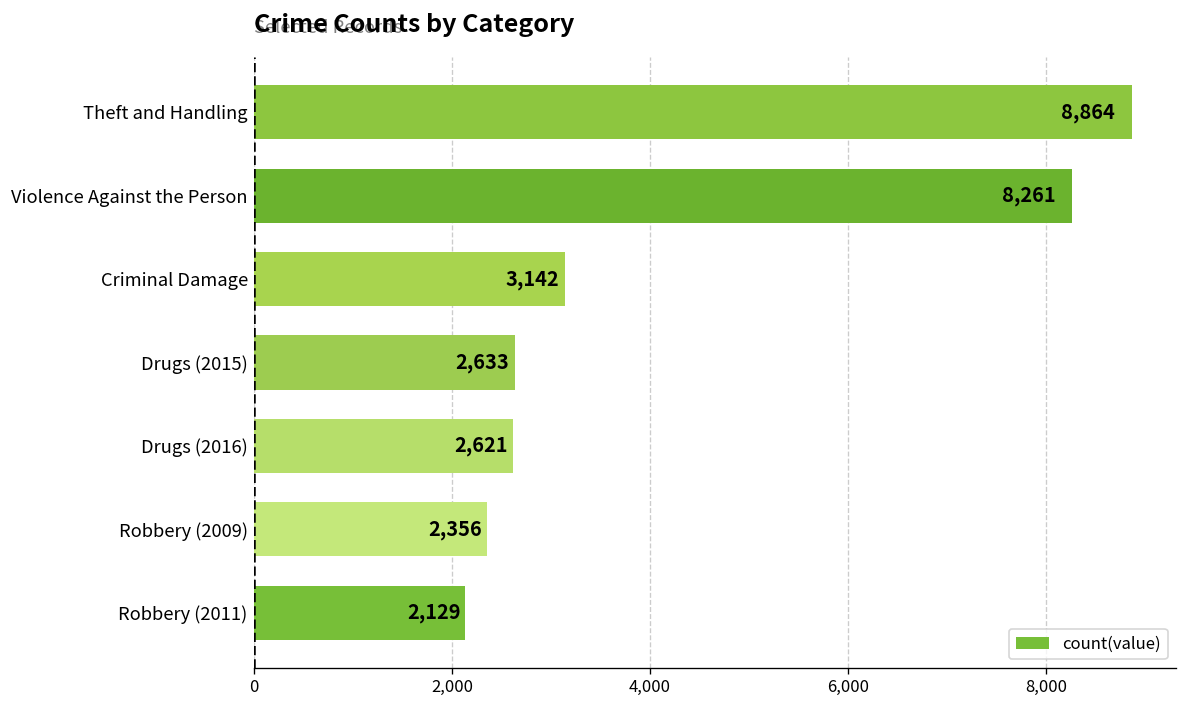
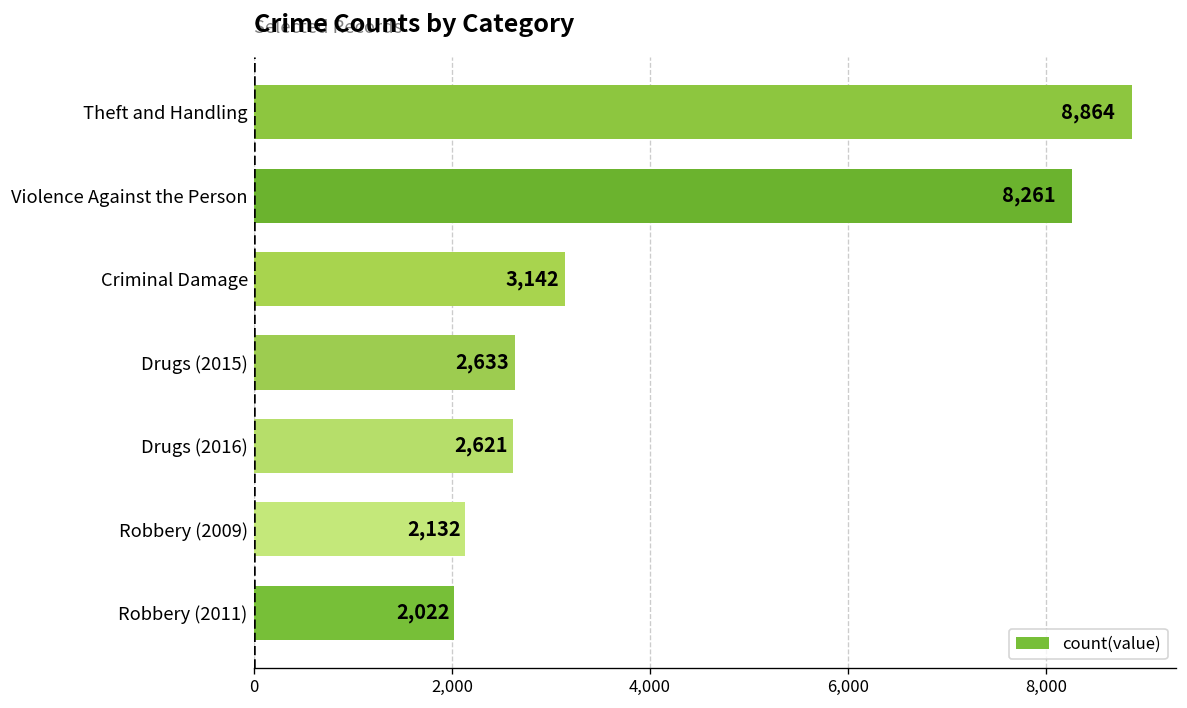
  {
    "Theft and Handling": "8,864",
    "Violence Against the Person": "8,261",
    "Criminal Damage": "3,142",
    "Drugs (2015)": "2,633",
    "Drugs (2016)": "2,621",
-   "Robbery (2009)": "2,356",
-   "Robbery (2011)": "2,129"
+   "Robbery (2009)": "2,132",
+   "Robbery (2011)": "2,022"
  }
